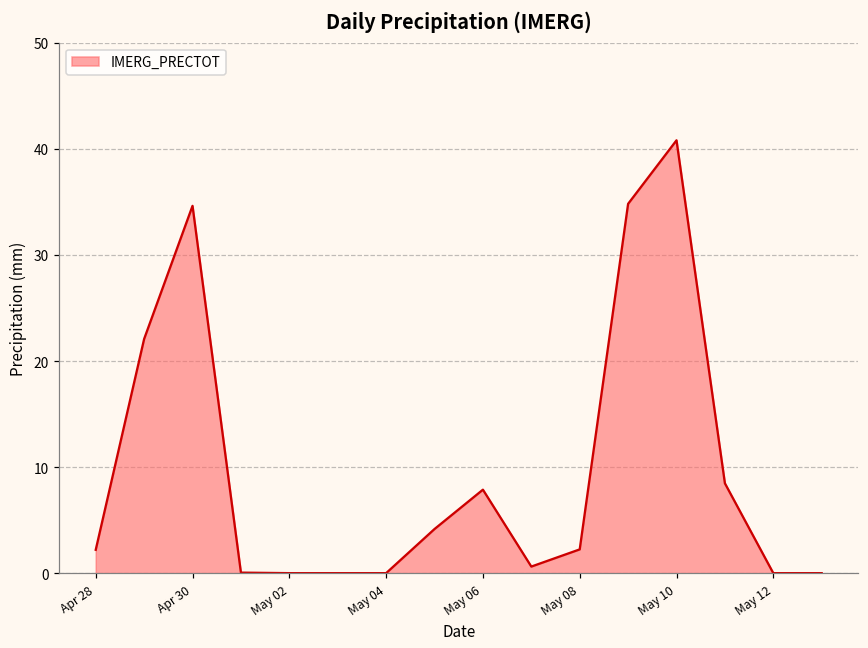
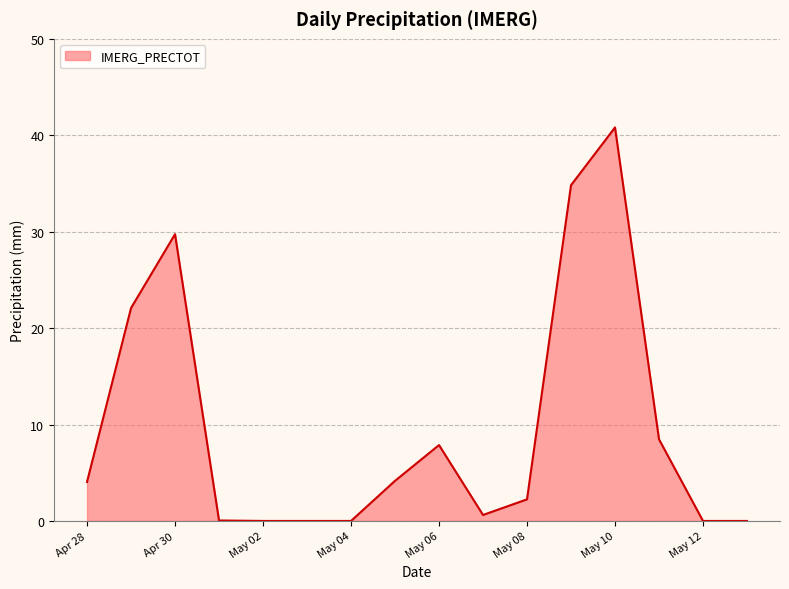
  {
-   "Apr 28": 2,
-   "Apr 30": 35,
+   "Apr 28": 4,
+   "Apr 30": 30,
    "May 02": 0,
    "May 04": 0,
    "May 06": 8,
    "May 08": 2,
    "May 10": 41,
    "May 12": 0
  }
